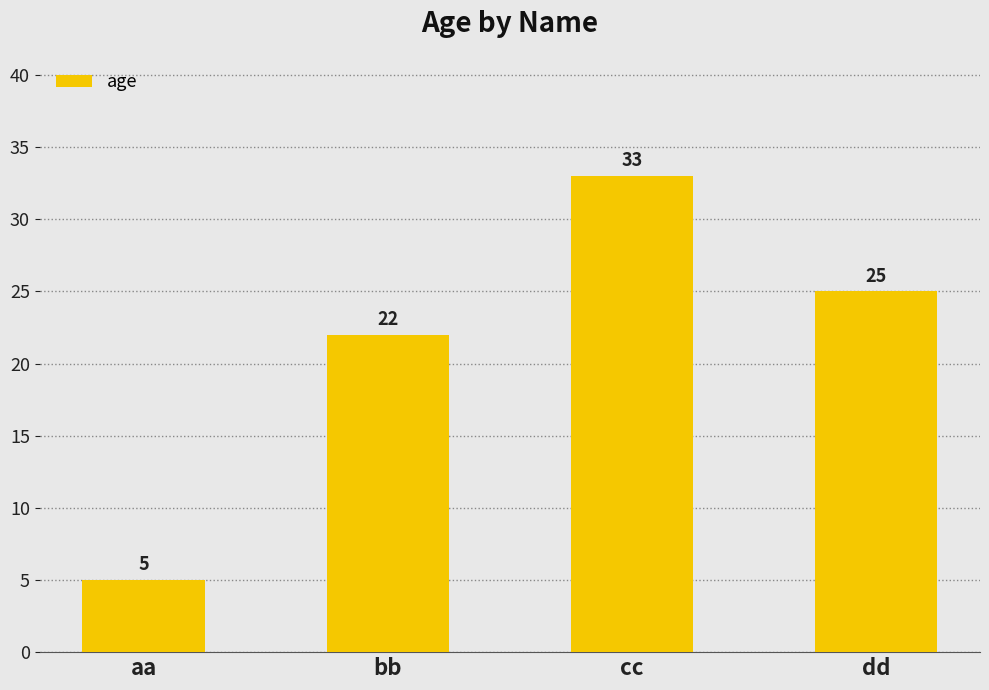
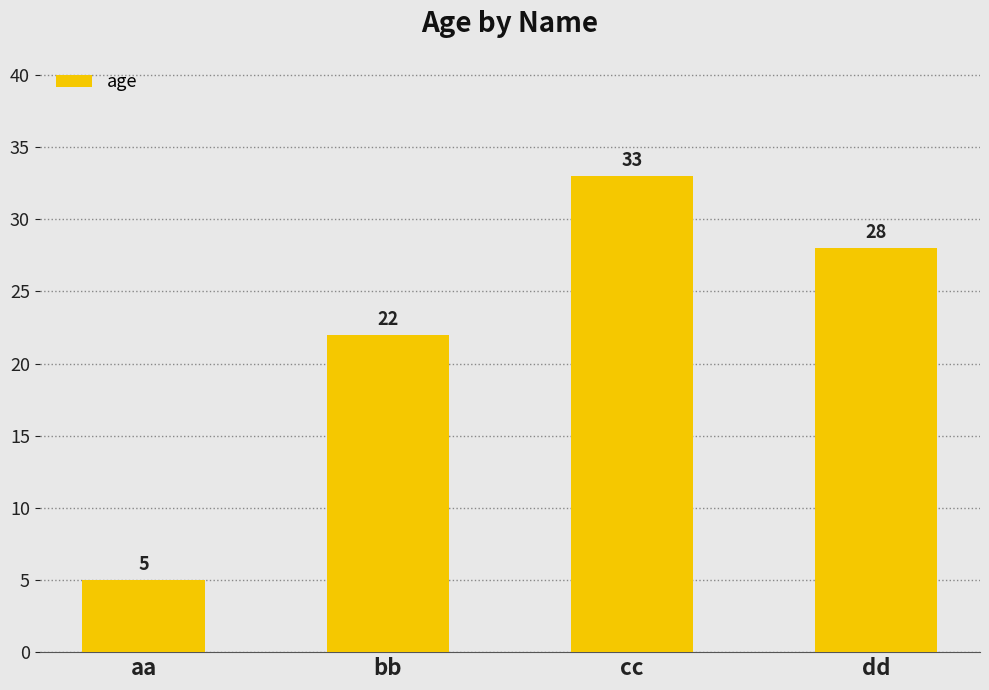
  {
    "aa": 5,
    "bb": 22,
    "cc": 33,
-   "dd": 25
+   "dd": 28
  }
